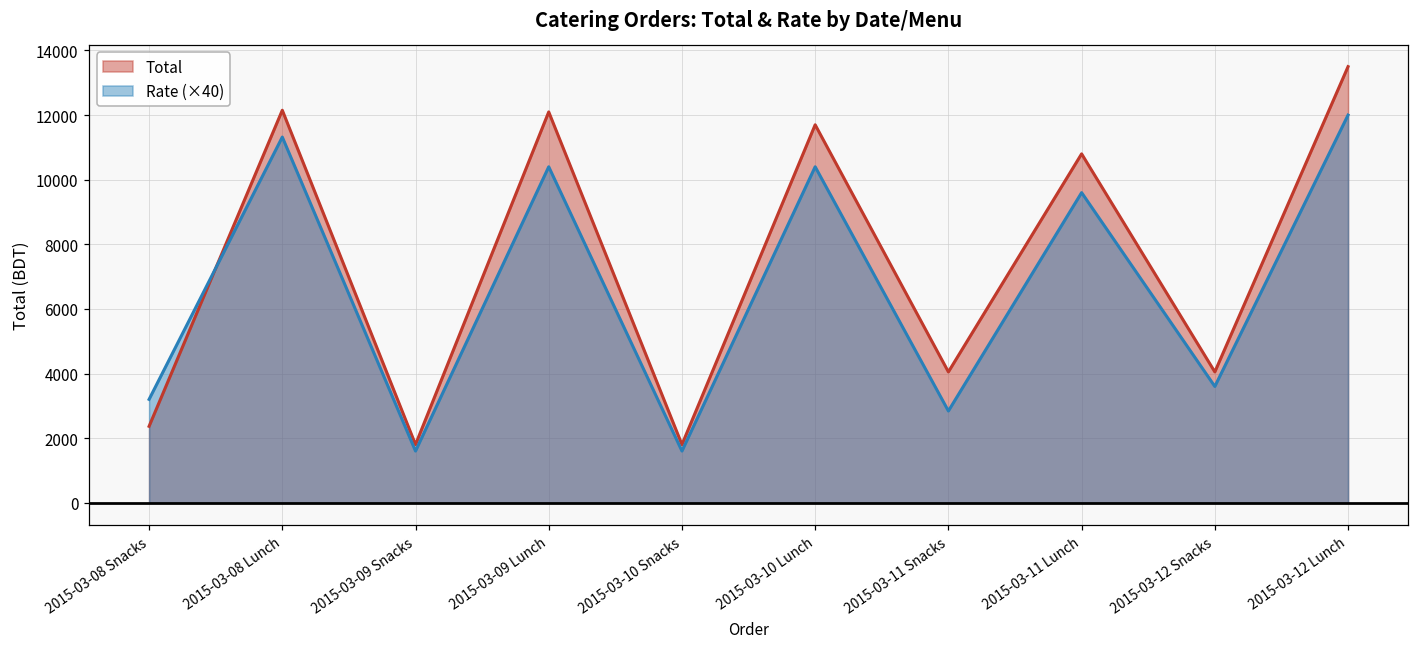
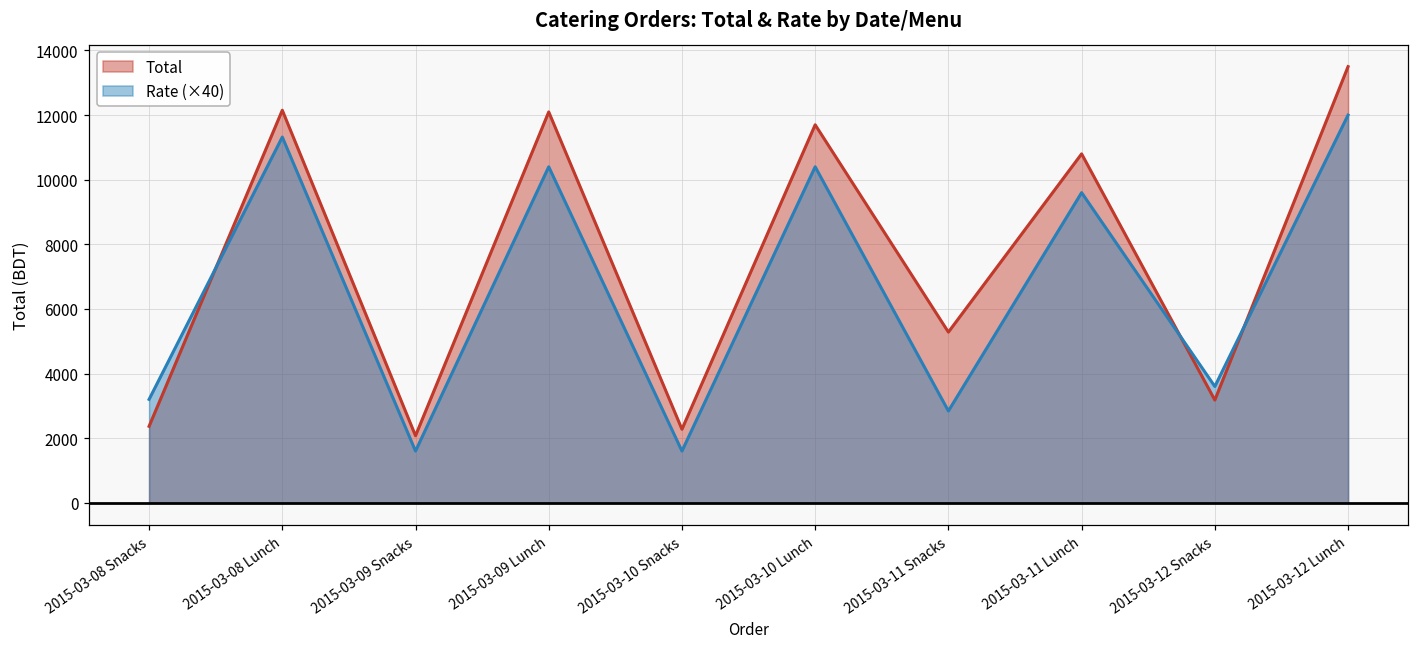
  {
    "Total": {
      "2015-03-08 Snacks": 2400,
      "2015-03-08 Lunch": 12200,
-     "2015-03-09 Snacks": 1800,
+     "2015-03-09 Snacks": 2100,
      "2015-03-09 Lunch": 12100,
-     "2015-03-10 Snacks": 1800,
+     "2015-03-10 Snacks": 2300,
      "2015-03-10 Lunch": 11700,
-     "2015-03-11 Snacks": 4100,
+     "2015-03-11 Snacks": 5300,
      "2015-03-11 Lunch": 10800,
-     "2015-03-12 Snacks": 4100,
+     "2015-03-12 Snacks": 3200,
      "2015-03-12 Lunch": 13500
    },
    "Rate (×40)": {
      "2015-03-08 Snacks": 3200,
      "2015-03-08 Lunch": 11300,
      "2015-03-09 Snacks": 1600,
      "2015-03-09 Lunch": 10400,
      "2015-03-10 Snacks": 1600,
      "2015-03-10 Lunch": 10400,
      "2015-03-11 Snacks": 2800,
      "2015-03-11 Lunch": 9600,
      "2015-03-12 Snacks": 3600,
      "2015-03-12 Lunch": 12000
    }
  }
